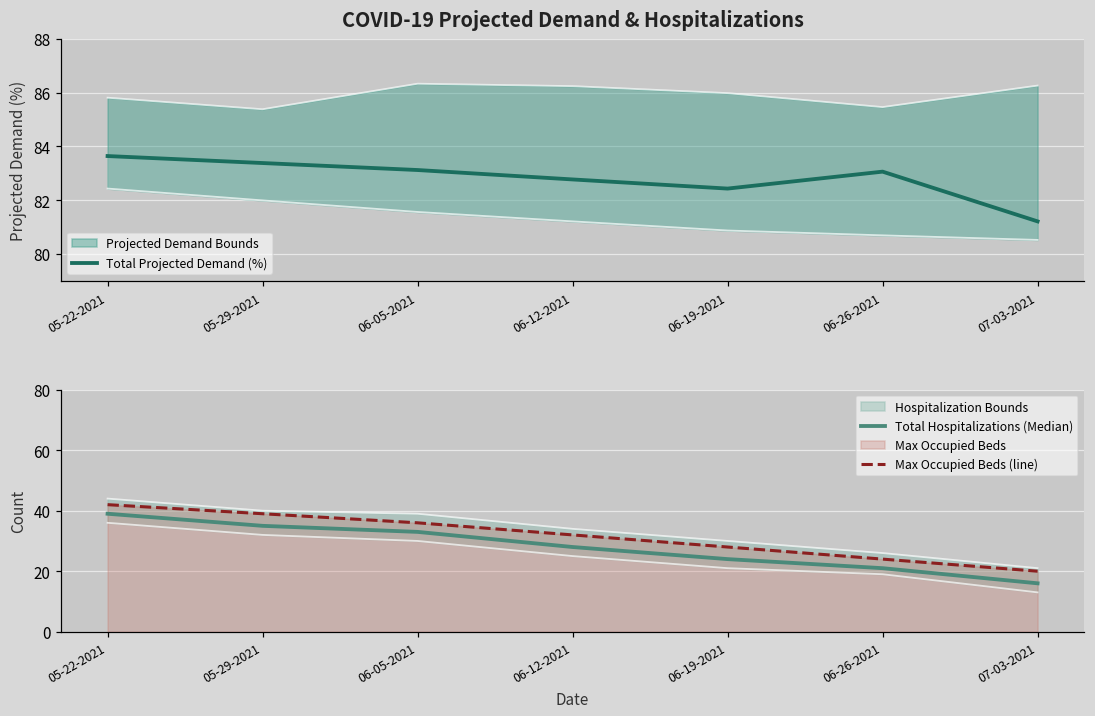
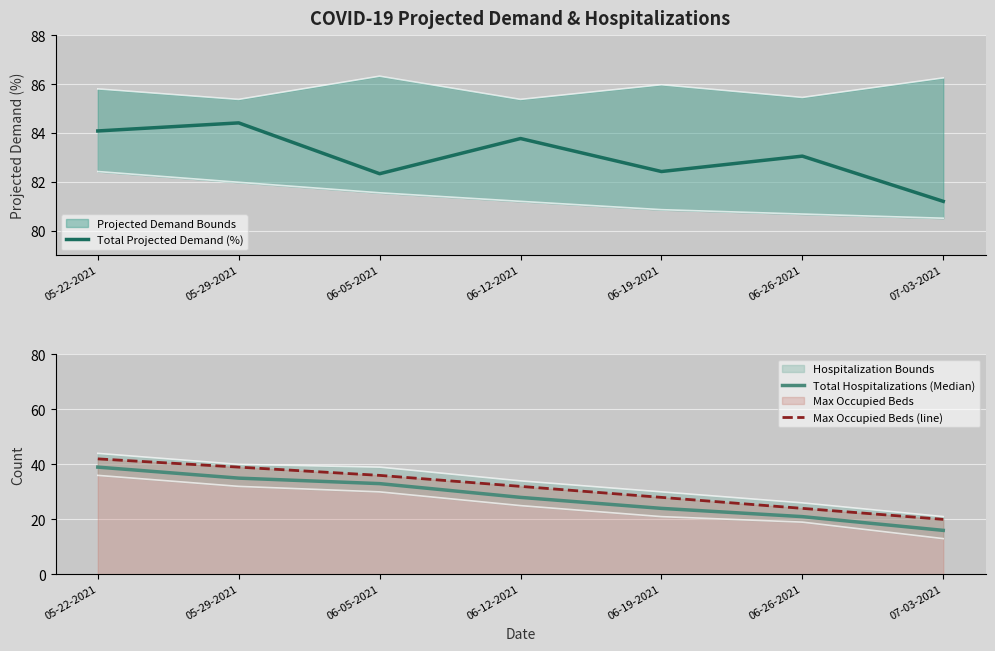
  {
    "COVID-19 Projected Demand & Hospitalizations": {
      "Total Projected Demand (%)": {
-       "05-22-2021": 83.6,
-       "05-29-2021": 83.4,
-       "06-05-2021": 83.1,
-       "06-12-2021": 82.8,
+       "05-22-2021": 84.1,
+       "05-29-2021": 84.4,
+       "06-05-2021": 82.3,
+       "06-12-2021": 83.8,
        "06-19-2021": 82.4,
        "06-26-2021": 83.1,
        "07-03-2021": 81.2
      },
      "Projected Demand Bounds": {
        "05-22-2021": 85.8,
        "05-29-2021": 85.4,
        "06-05-2021": 86.3,
-       "06-12-2021": 86.2,
+       "06-12-2021": 85.4,
        "06-19-2021": 86.0,
        "06-26-2021": 85.5,
        "07-03-2021": 86.3
      }
    }
  }
